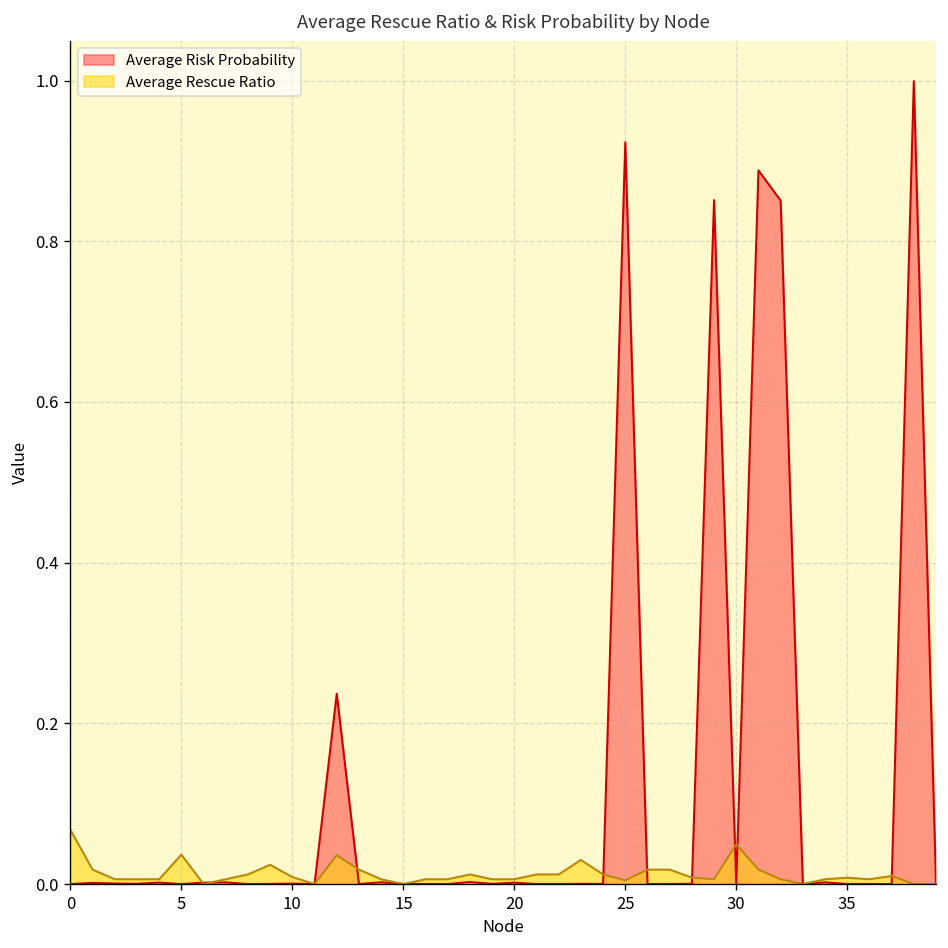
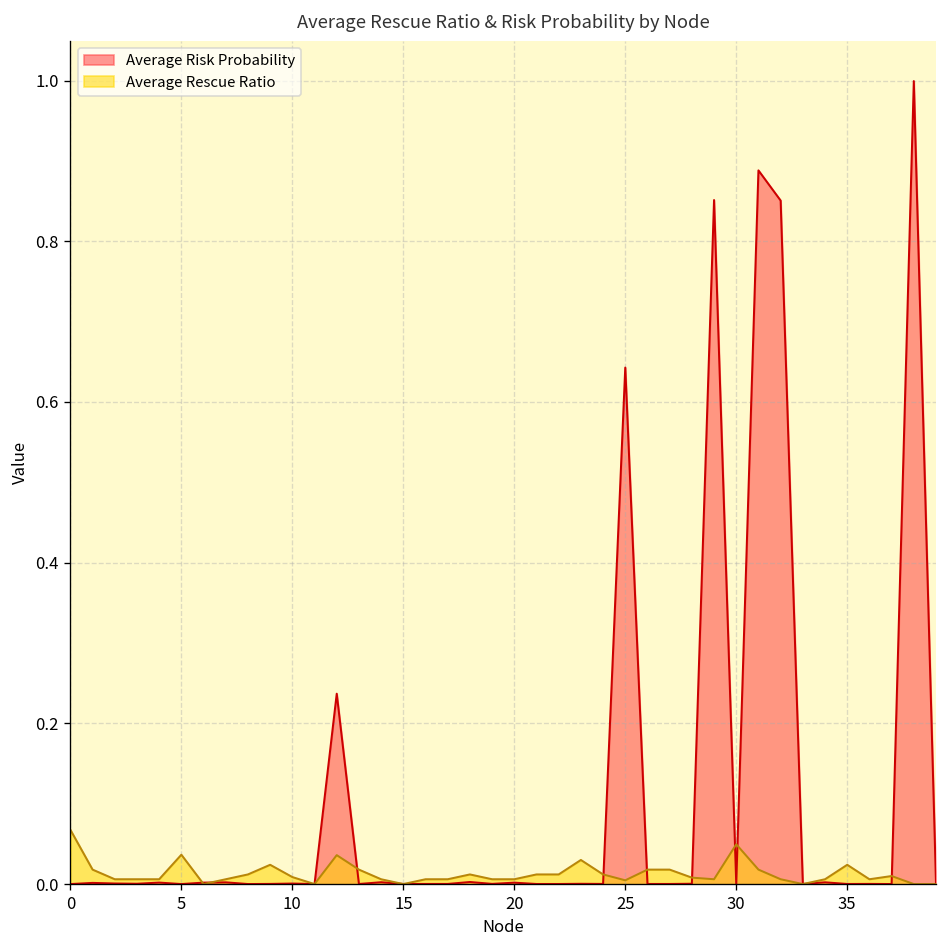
  {
    "Average Risk Probability": {
      "0": 0.00,
      "5": 0.00,
      "10": 0.00,
      "20": 0.00,
-     "25": 0.92,
+     "25": 0.64,
      "30": 0.00,
      "35": 0.00
    },
    "Average Rescue Ratio": {
      "0": 0.07,
      "5": 0.04,
      "10": 0.01,
      "20": 0.01,
      "25": 0.00,
      "30": 0.05,
-     "35": 0.01
+     "35": 0.02
    }
  }
